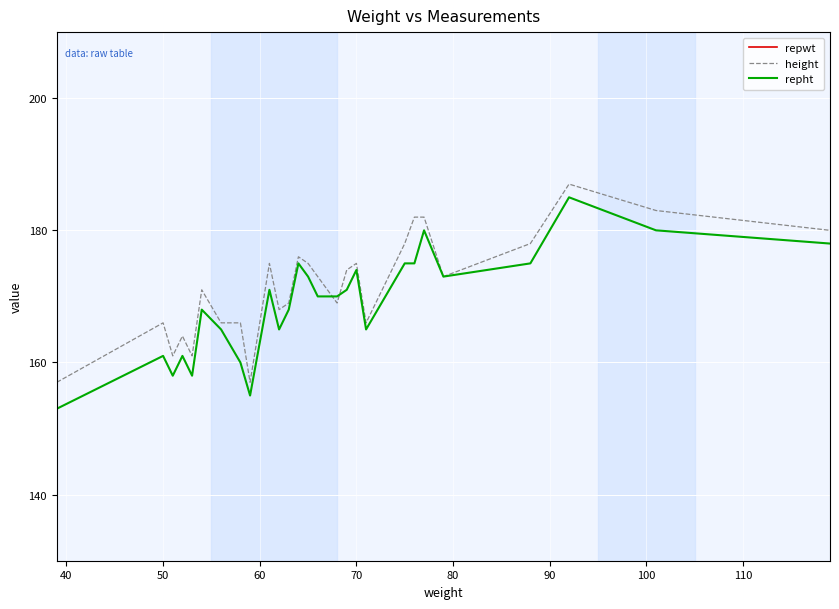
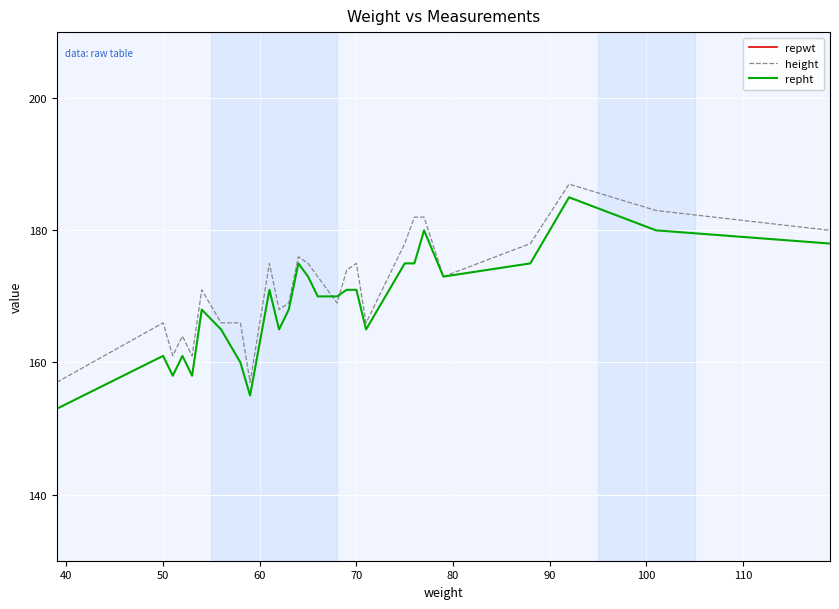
  {
    "height": {
      "50": 166,
      "70": 175
    },
    "repht": {
      "50": 161,
-     "70": 174
+     "70": 171
    }
  }
